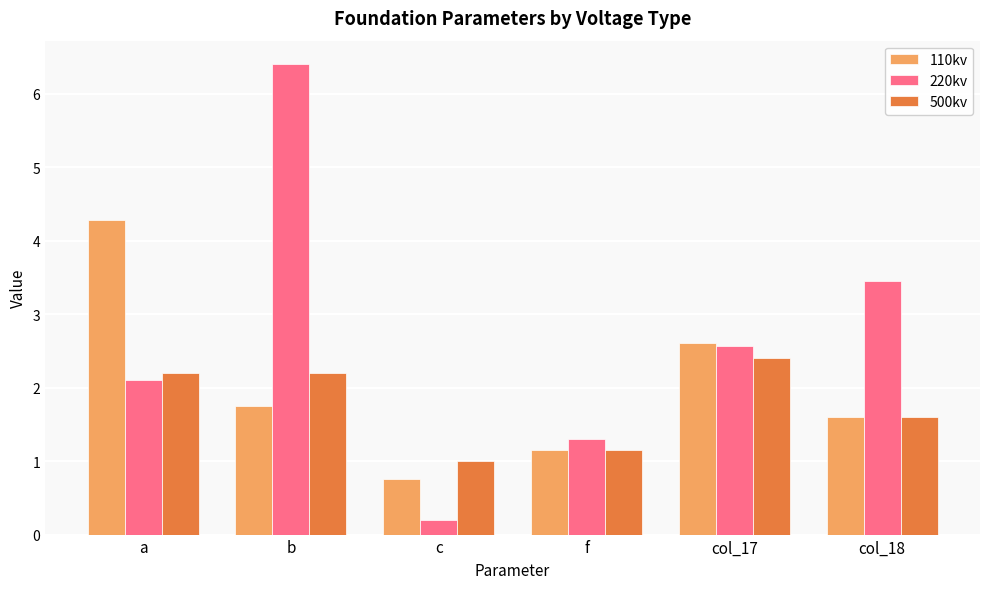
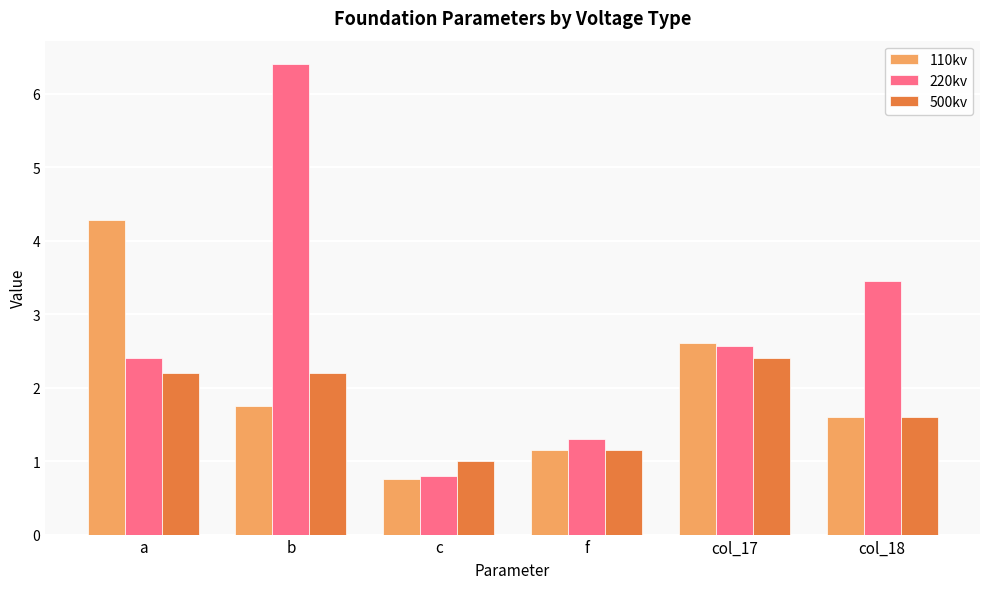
  {
    "220kv": {
-     "a": 2.1,
+     "a": 2.4,
      "b": 6.4,
-     "c": 0.2,
+     "c": 0.8,
      "f": 1.3,
      "col_17": 2.6,
      "col_18": 3.5
    }
  }
